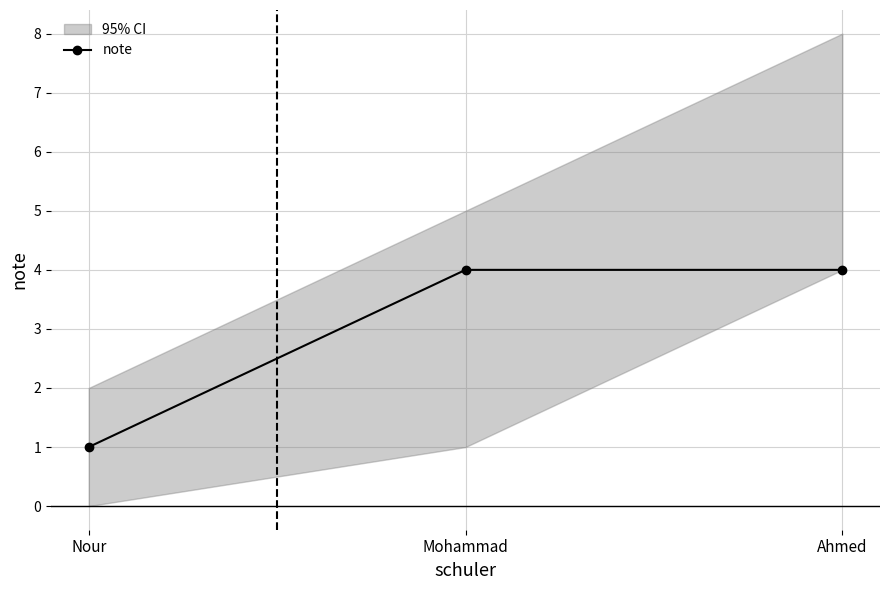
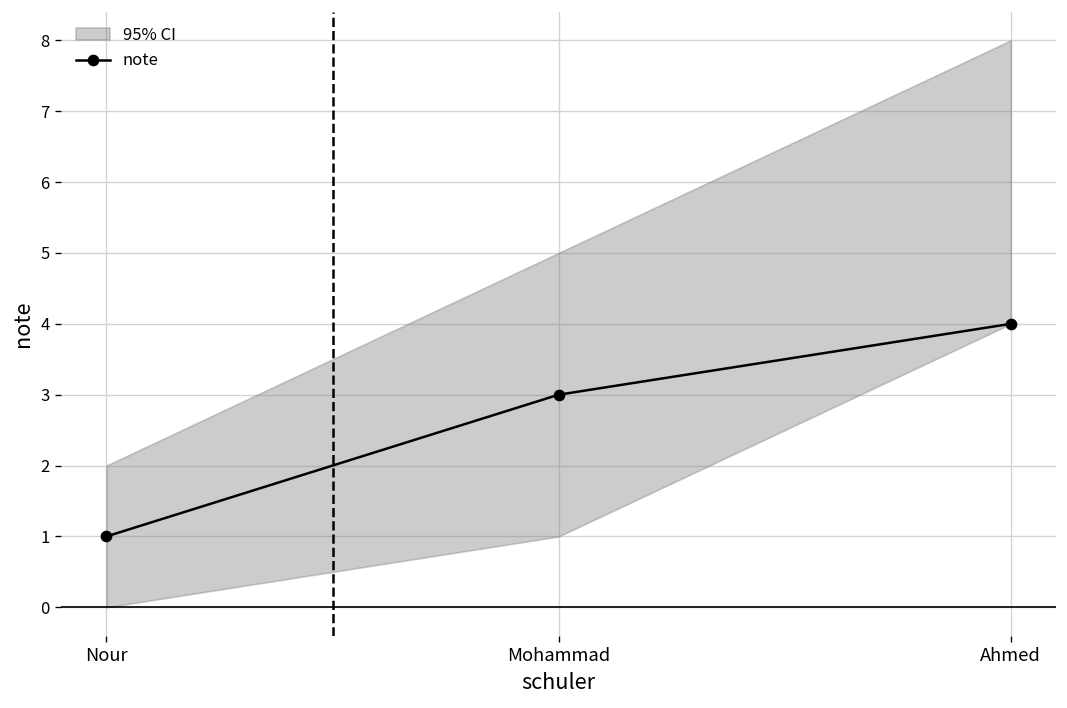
  {
    "note": {
      "Nour": 1,
-     "Mohammad": 4,
+     "Mohammad": 3,
      "Ahmed": 4
    }
  }
